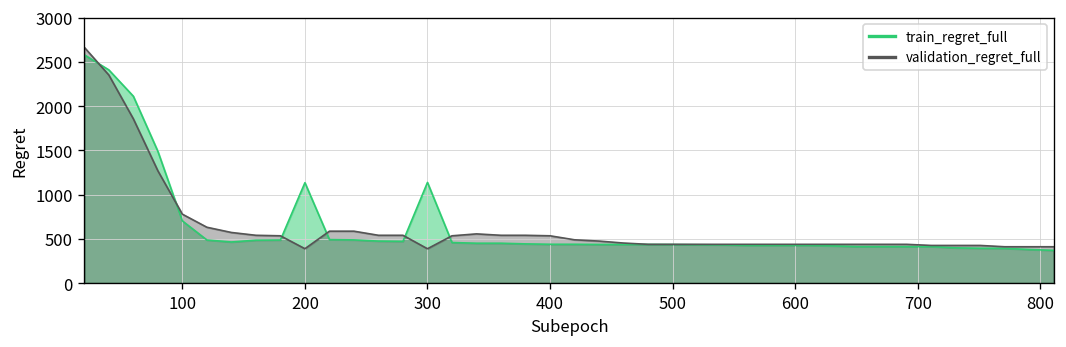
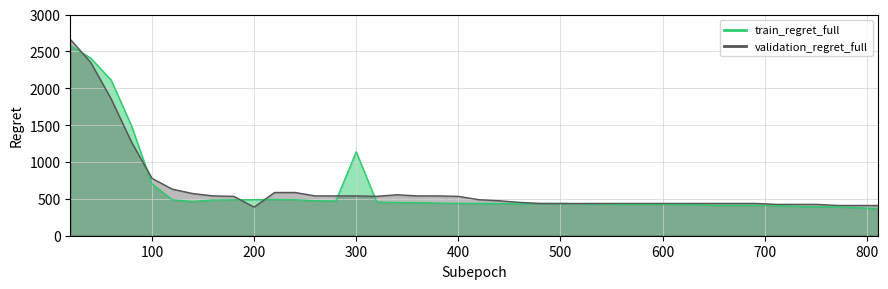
  {
    "train_regret_full": {
      "100": 700,
-     "200": 1100,
+     "200": 500,
      "300": 1100,
      "400": 400
    },
    "validation_regret_full": {
      "100": 800,
      "200": 400,
-     "300": 400,
+     "300": 500,
      "400": 500
    }
  }
